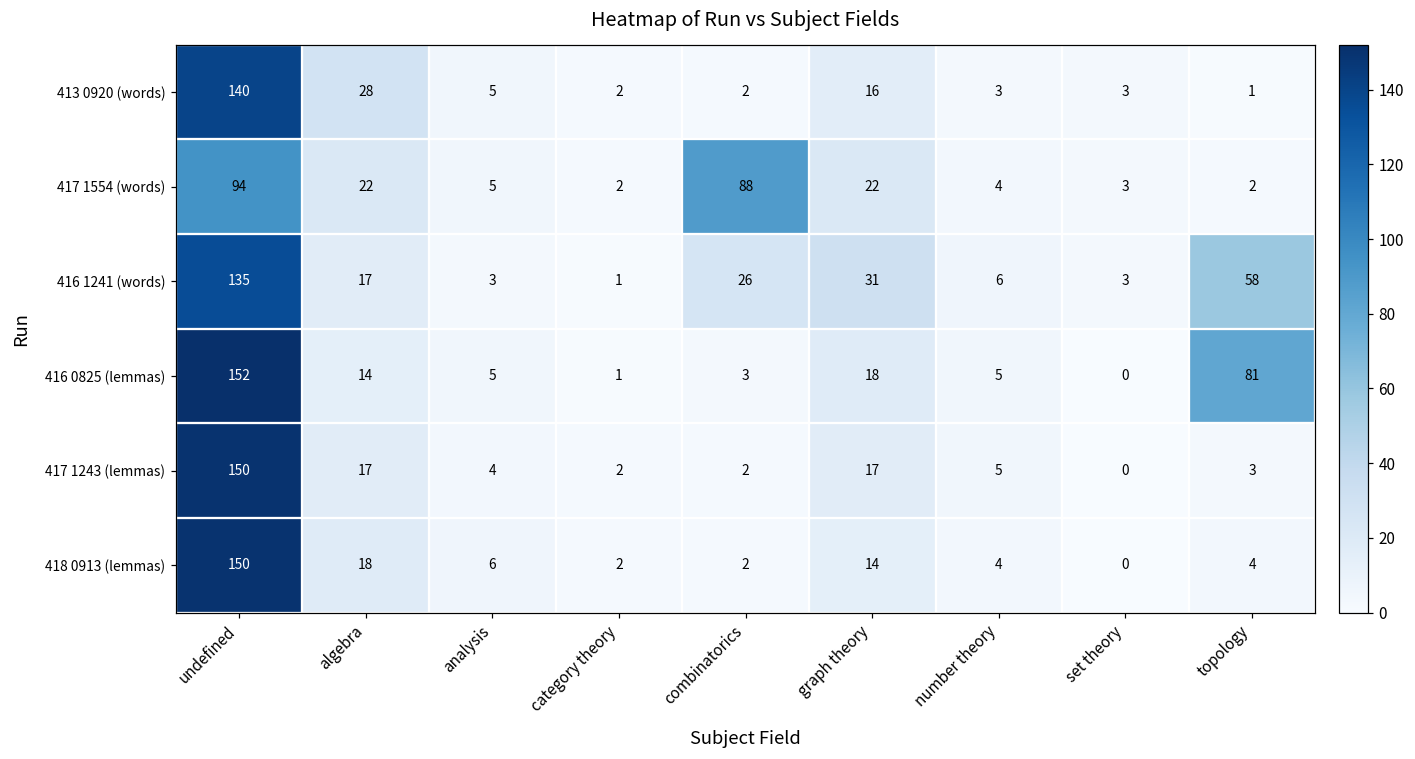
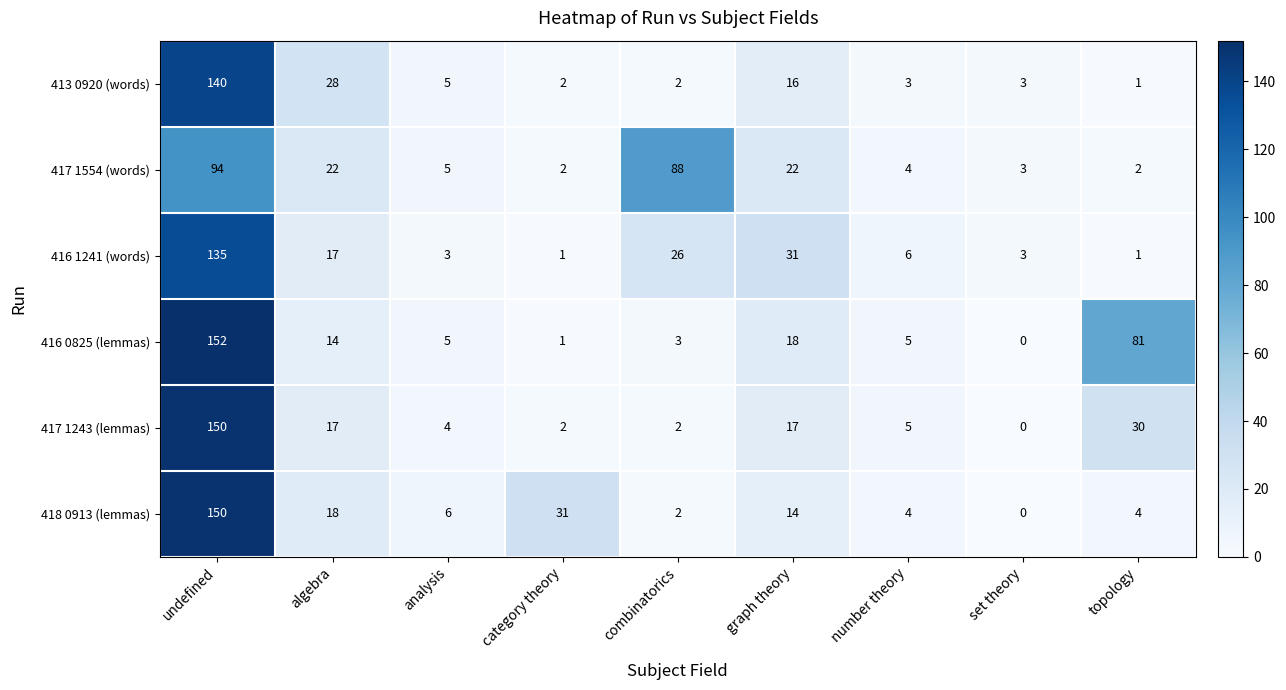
  {
    "413 0920 (words)": {
      "undefined": 140,
      "algebra": 28,
      "analysis": 5,
      "category theory": 2,
      "combinatorics": 2,
      "graph theory": 16,
      "number theory": 3,
      "set theory": 3,
      "topology": 1
    },
    "417 1554 (words)": {
      "undefined": 94,
      "algebra": 22,
      "analysis": 5,
      "category theory": 2,
      "combinatorics": 88,
      "graph theory": 22,
      "number theory": 4,
      "set theory": 3,
      "topology": 2
    },
    "416 1241 (words)": {
      "undefined": 135,
      "algebra": 17,
      "analysis": 3,
      "category theory": 1,
      "combinatorics": 26,
      "graph theory": 31,
      "number theory": 6,
      "set theory": 3,
-     "topology": 58
+     "topology": 1
    },
    "416 0825 (lemmas)": {
      "undefined": 152,
      "algebra": 14,
      "analysis": 5,
      "category theory": 1,
      "combinatorics": 3,
      "graph theory": 18,
      "number theory": 5,
      "set theory": 0,
      "topology": 81
    },
    "417 1243 (lemmas)": {
      "undefined": 150,
      "algebra": 17,
      "analysis": 4,
      "category theory": 2,
      "combinatorics": 2,
      "graph theory": 17,
      "number theory": 5,
      "set theory": 0,
-     "topology": 3
+     "topology": 30
    },
    "418 0913 (lemmas)": {
      "undefined": 150,
      "algebra": 18,
      "analysis": 6,
-     "category theory": 2,
+     "category theory": 31,
      "combinatorics": 2,
      "graph theory": 14,
      "number theory": 4,
      "set theory": 0,
      "topology": 4
    }
  }
